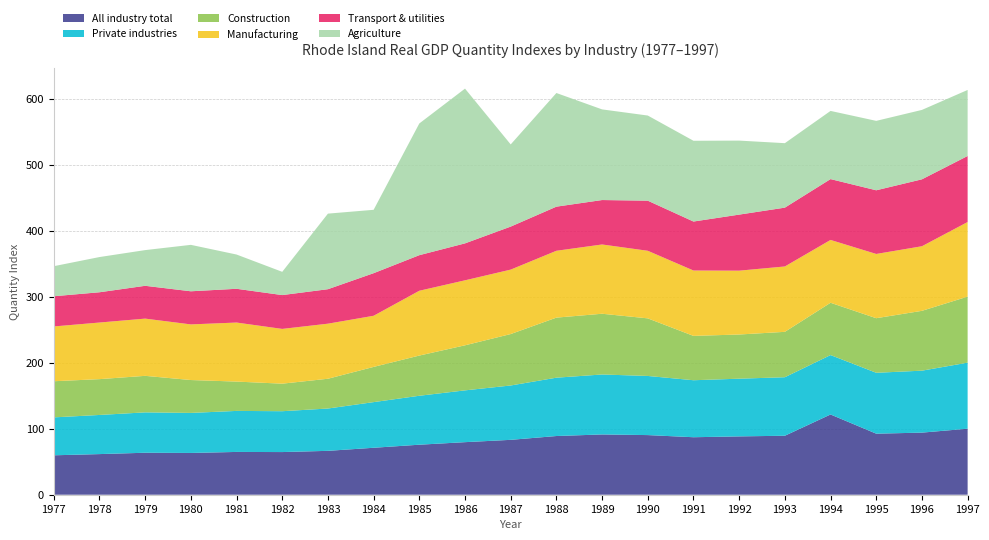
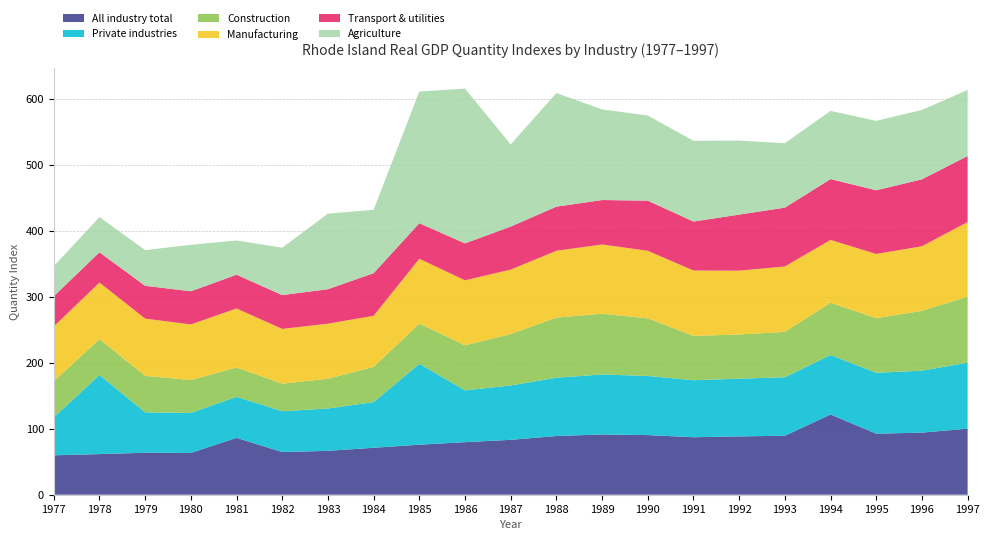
  {
    "All industry total": {
      "1977": 60,
      "1978": 60,
      "1979": 60,
      "1980": 60,
-     "1981": 60,
+     "1981": 90,
      "1982": 60,
      "1983": 70,
      "1984": 70,
      "1985": 80,
      "1986": 80,
      "1987": 80,
      "1988": 90,
      "1989": 90,
      "1990": 90,
      "1991": 90,
      "1992": 90,
      "1993": 90,
      "1994": 120,
      "1995": 90,
      "1996": 90,
      "1997": 100
    },
    "Private industries": {
      "1977": 60,
-     "1978": 60,
+     "1978": 120,
      "1979": 60,
      "1980": 60,
      "1981": 60,
      "1982": 60,
      "1983": 60,
      "1984": 70,
-     "1985": 70,
+     "1985": 120,
      "1986": 80,
      "1987": 80,
      "1988": 90,
      "1989": 90,
      "1990": 90,
      "1991": 90,
      "1992": 90,
      "1993": 90,
      "1994": 90,
      "1995": 90,
      "1996": 90,
      "1997": 100
    },
    "Construction": {
      "1977": 50,
      "1978": 50,
      "1979": 60,
      "1980": 50,
      "1981": 40,
      "1982": 40,
      "1983": 50,
      "1984": 50,
      "1985": 60,
      "1986": 70,
      "1987": 80,
      "1988": 90,
      "1989": 90,
      "1990": 90,
      "1991": 70,
      "1992": 70,
      "1993": 70,
      "1994": 80,
      "1995": 80,
      "1996": 90,
      "1997": 100
    },
    "Manufacturing": {
      "1977": 80,
      "1978": 90,
      "1979": 90,
      "1980": 80,
      "1981": 90,
      "1982": 80,
      "1983": 80,
      "1984": 80,
      "1985": 100,
      "1986": 100,
      "1987": 100,
      "1988": 100,
      "1989": 100,
      "1990": 100,
      "1991": 100,
      "1992": 100,
      "1993": 100,
      "1994": 100,
      "1995": 100,
      "1996": 100,
      "1997": 110
    },
    "Transport & utilities": {
      "1977": 50,
      "1978": 50,
      "1979": 50,
      "1980": 50,
      "1981": 50,
      "1982": 50,
      "1983": 50,
      "1984": 60,
      "1985": 50,
      "1986": 60,
      "1987": 70,
      "1988": 70,
      "1989": 70,
      "1990": 80,
      "1991": 70,
      "1992": 80,
      "1993": 90,
      "1994": 90,
      "1995": 100,
      "1996": 100,
      "1997": 100
    },
    "Agriculture": {
      "1977": 50,
      "1978": 50,
      "1979": 50,
      "1980": 70,
      "1981": 50,
-     "1982": 40,
+     "1982": 70,
      "1983": 110,
      "1984": 100,
      "1985": 200,
      "1986": 230,
      "1987": 120,
      "1988": 170,
      "1989": 140,
      "1990": 130,
      "1991": 120,
      "1992": 110,
      "1993": 100,
      "1994": 100,
      "1995": 110,
      "1996": 110,
      "1997": 100
    }
  }
